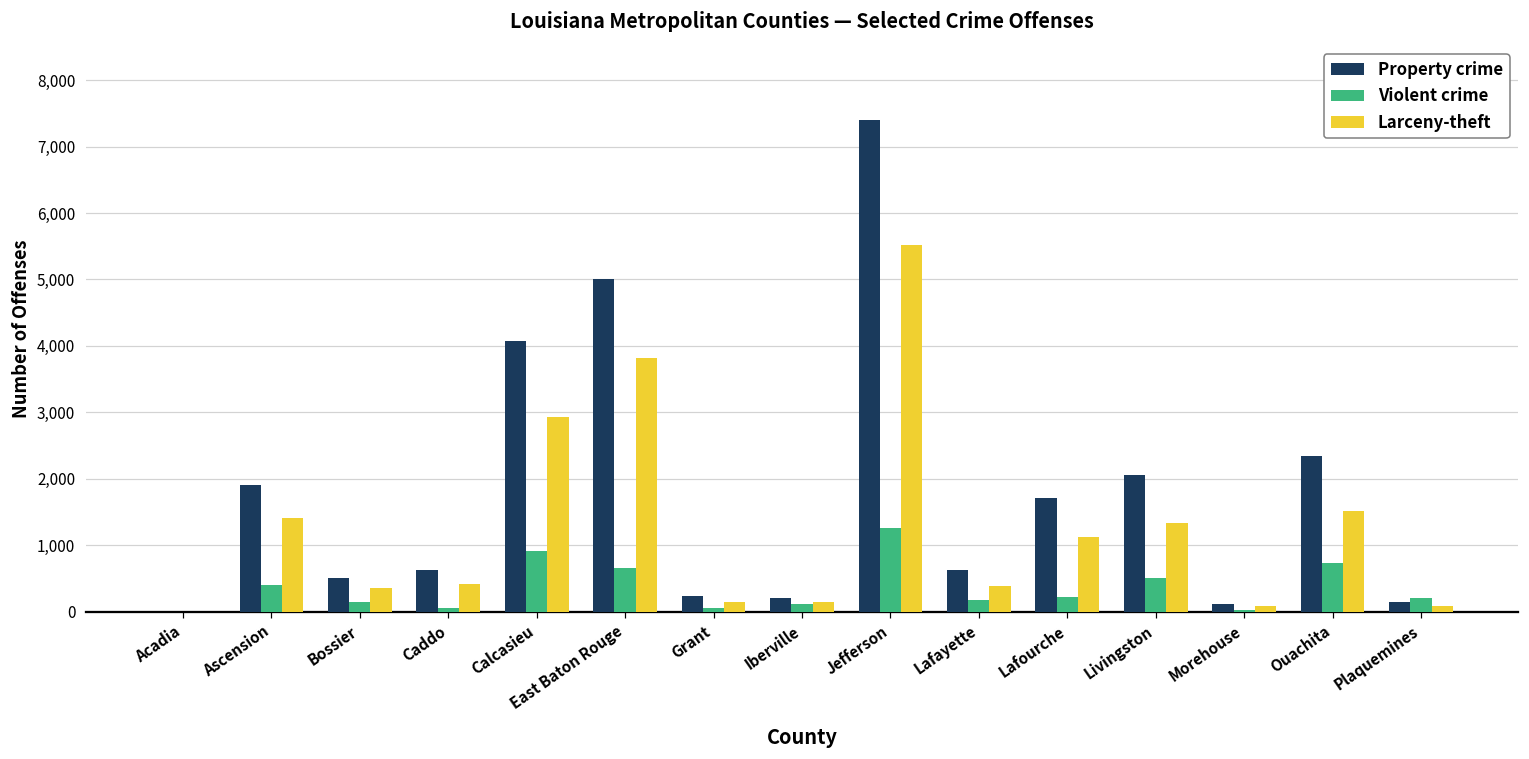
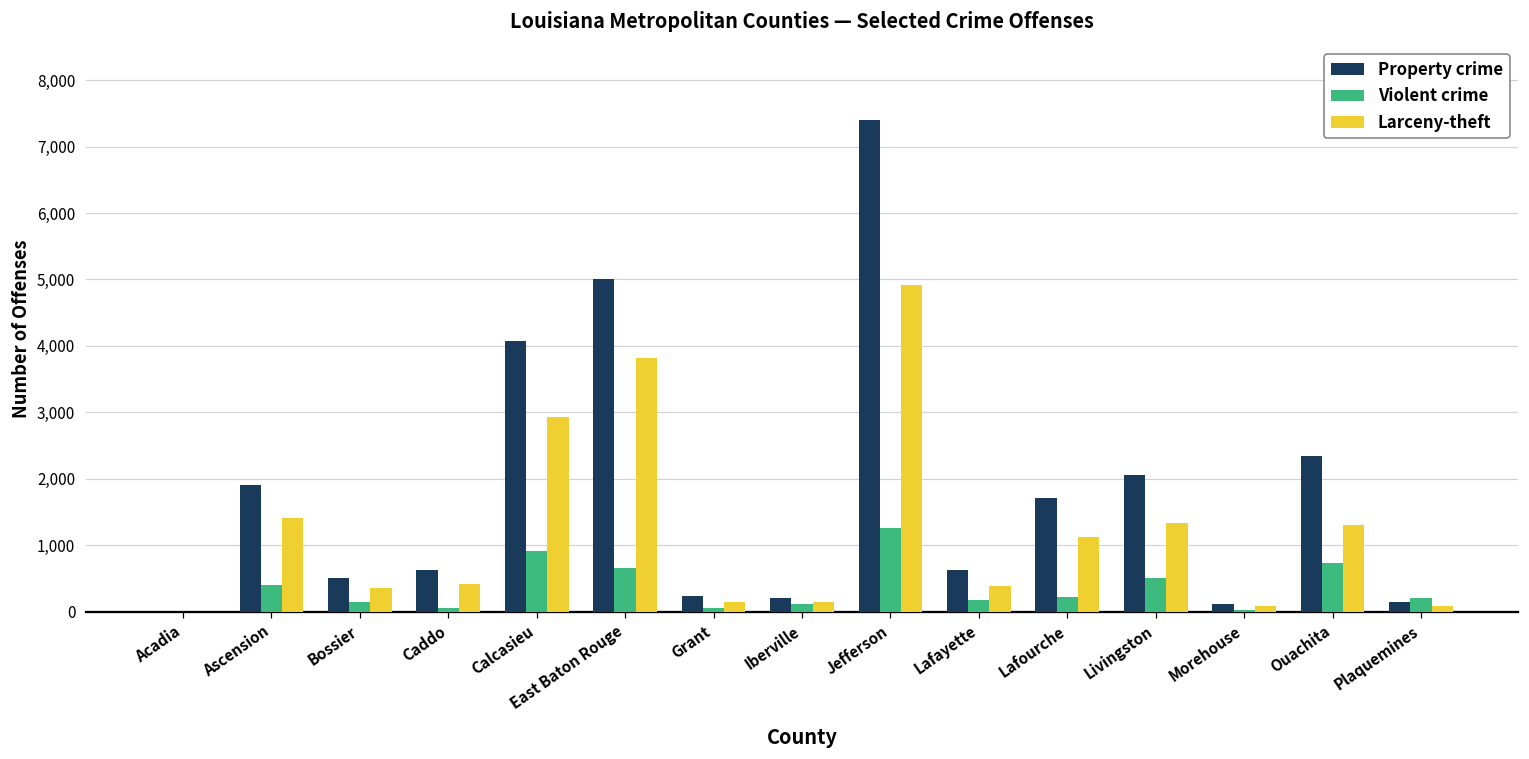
  {
    "Property crime": {
      "Acadia": "0",
      "Ascension": "1,900",
      "Bossier": "500",
      "Caddo": "600",
      "Calcasieu": "4,100",
      "East Baton Rouge": "5,000",
      "Grant": "200",
      "Iberville": "200",
      "Jefferson": "7,400",
      "Lafayette": "600",
      "Lafourche": "1,700",
      "Livingston": "2,100",
      "Morehouse": "100",
      "Ouachita": "2,300",
      "Plaquemines": "100"
    },
    "Violent crime": {
      "Acadia": "0",
      "Ascension": "400",
      "Bossier": "100",
      "Caddo": "100",
      "Calcasieu": "900",
      "East Baton Rouge": "700",
      "Grant": "100",
      "Iberville": "100",
      "Jefferson": "1,300",
      "Lafayette": "200",
      "Lafourche": "200",
      "Livingston": "500",
      "Ouachita": "700",
      "Plaquemines": "200"
    },
    "Larceny-theft": {
      "Acadia": "0",
      "Ascension": "1,400",
      "Bossier": "400",
      "Caddo": "400",
      "Calcasieu": "2,900",
      "East Baton Rouge": "3,800",
      "Grant": "100",
      "Iberville": "200",
-     "Jefferson": "5,500",
+     "Jefferson": "4,900",
      "Lafayette": "400",
      "Lafourche": "1,100",
      "Livingston": "1,300",
      "Morehouse": "100",
-     "Ouachita": "1,500",
+     "Ouachita": "1,300",
      "Plaquemines": "100"
    }
  }
